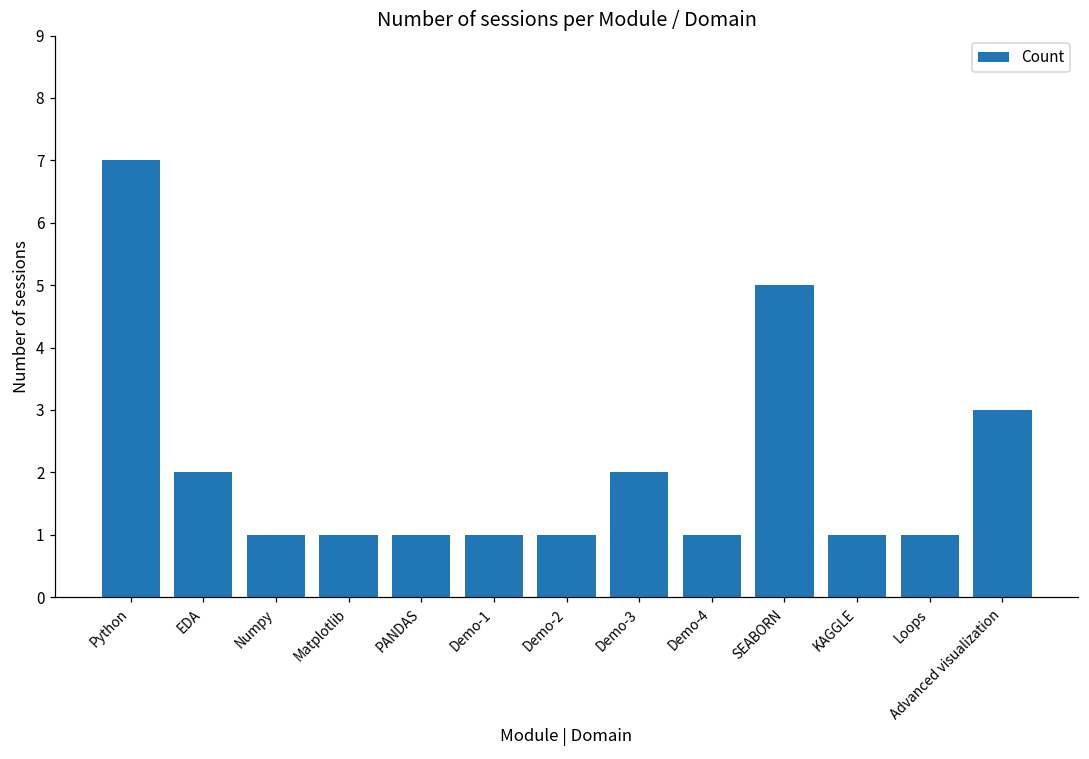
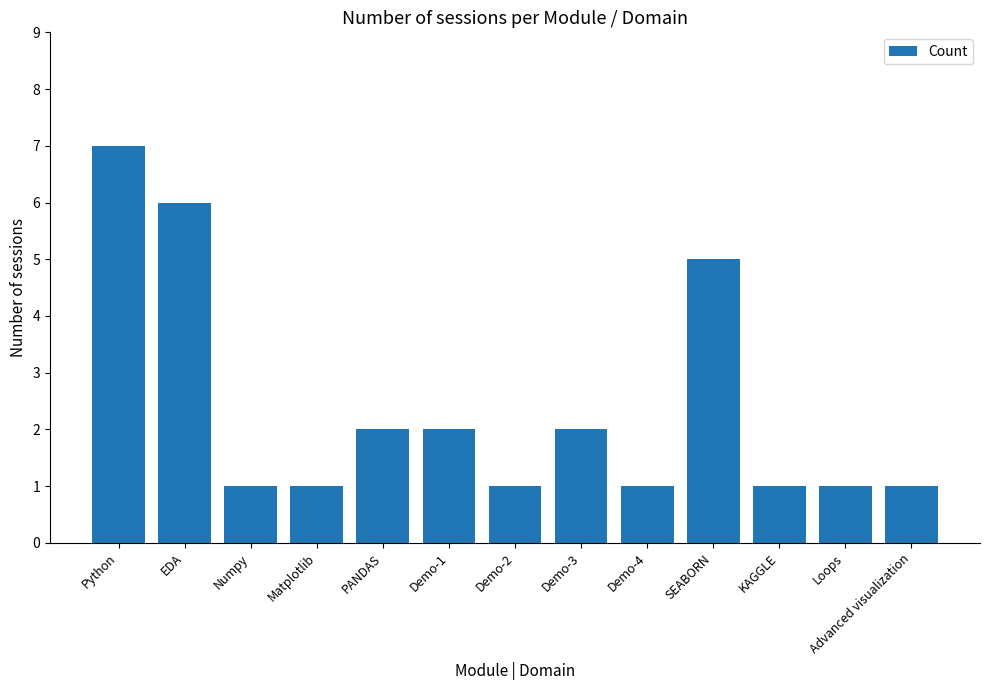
  {
    "Python": 7,
-   "EDA": 2,
+   "EDA": 6,
    "Numpy": 1,
    "Matplotlib": 1,
-   "PANDAS": 1,
-   "Demo-1": 1,
+   "PANDAS": 2,
+   "Demo-1": 2,
    "Demo-2": 1,
    "Demo-3": 2,
    "Demo-4": 1,
    "SEABORN": 5,
    "KAGGLE": 1,
    "Loops": 1,
-   "Advanced visualization": 3
+   "Advanced visualization": 1
  }
